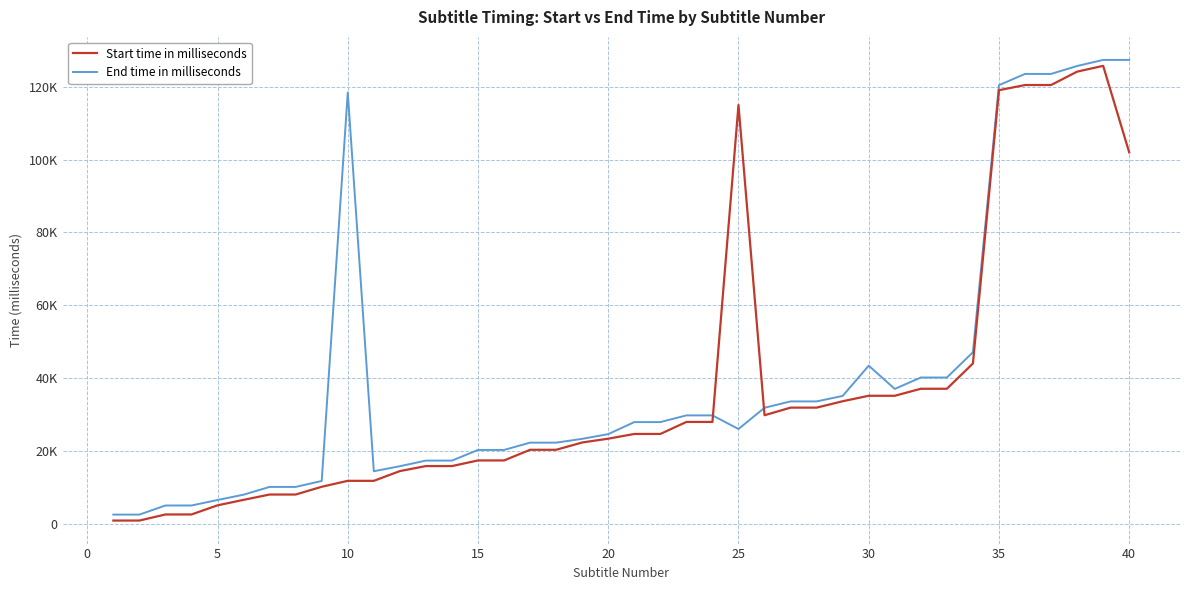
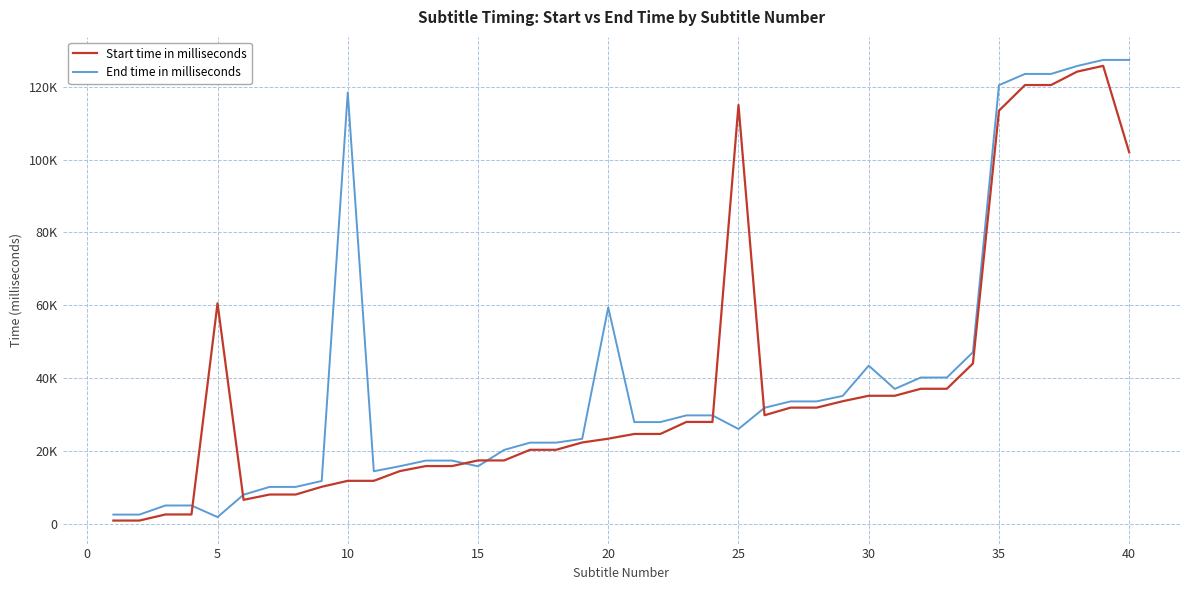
  {
    "Start time in milliseconds": {
-     "5": 5000,
+     "5": 61000,
      "10": 12000,
      "15": 18000,
      "20": 23000,
      "25": 115000,
      "30": 35000,
-     "35": 119000,
+     "35": 113000,
      "40": 102000
    },
    "End time in milliseconds": {
-     "5": 7000,
+     "5": 2000,
      "10": 118000,
-     "15": 20000,
-     "20": 25000,
+     "15": 16000,
+     "20": 59000,
      "25": 26000,
      "30": 43000,
      "35": 120000,
      "40": 127000
    }
  }
